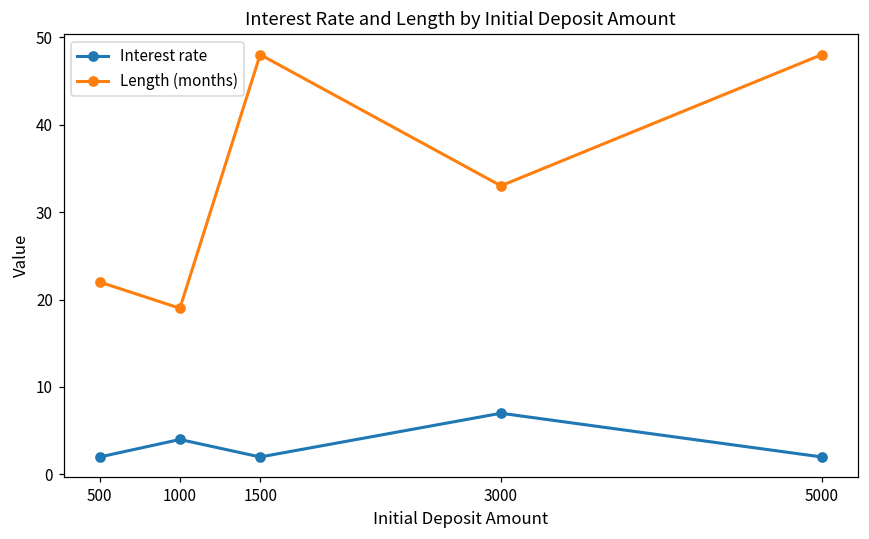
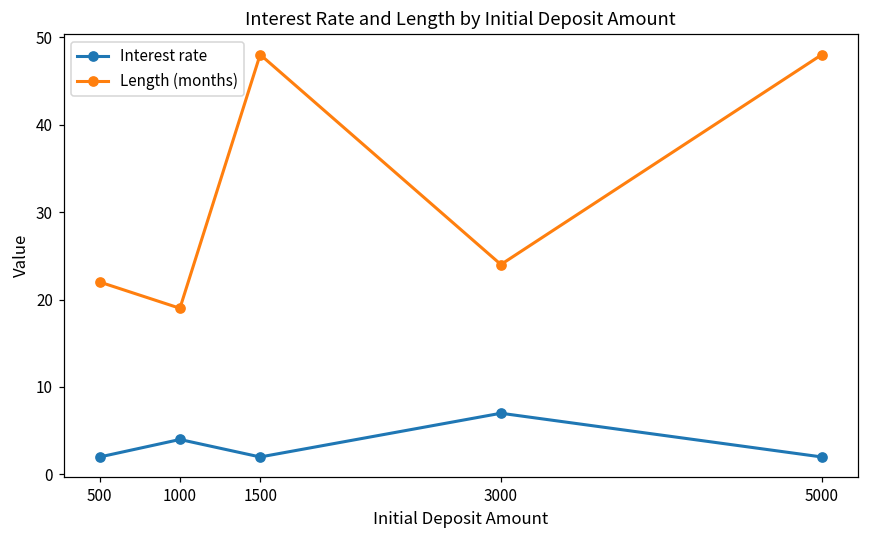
  {
    "Interest rate": {
      "500": 2,
      "1000": 4,
      "1500": 2,
      "3000": 7,
      "5000": 2
    },
    "Length (months)": {
      "500": 22,
      "1000": 19,
      "1500": 48,
-     "3000": 33,
+     "3000": 24,
      "5000": 48
    }
  }
